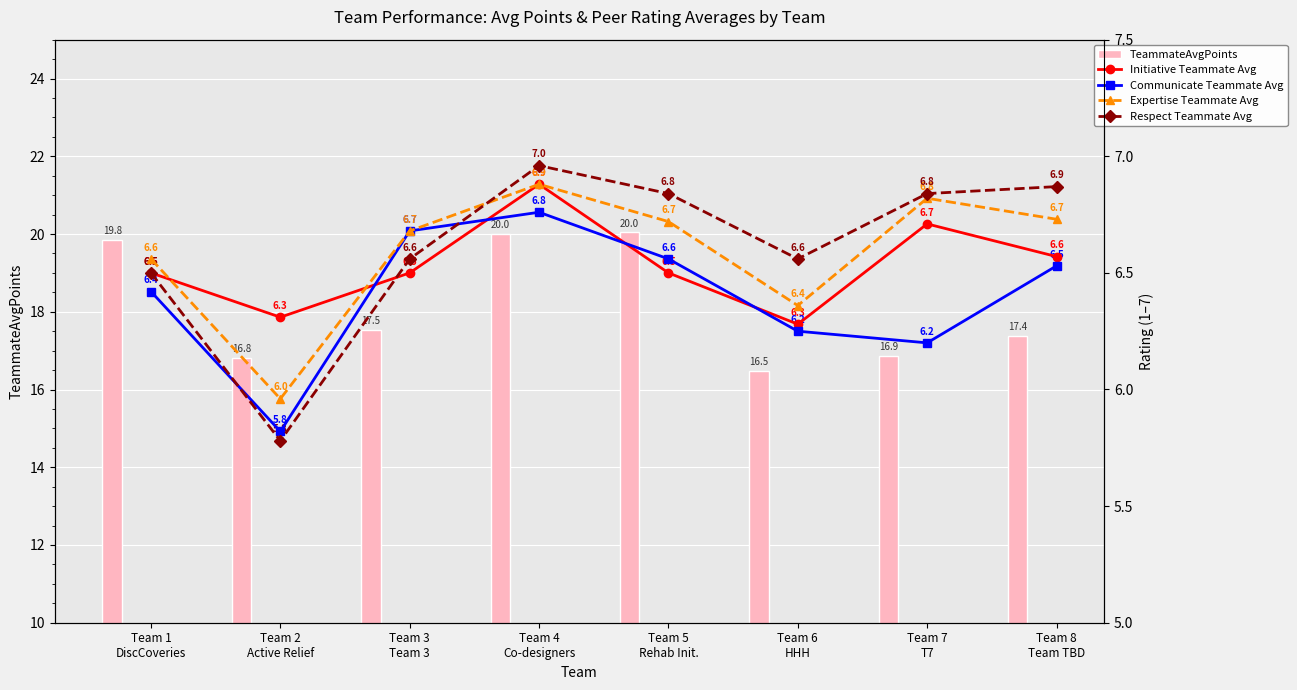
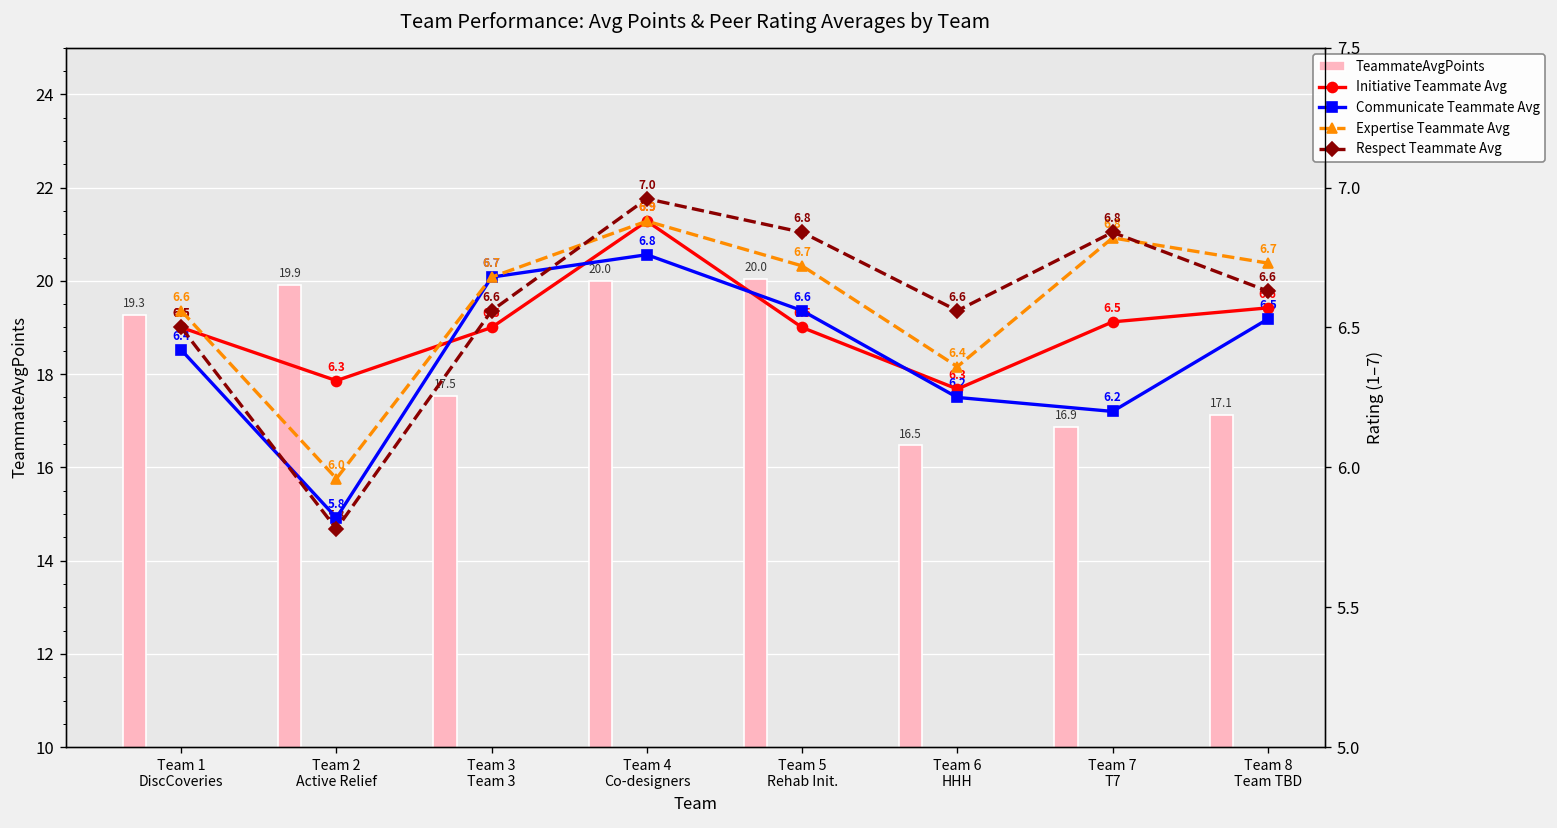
  {
    "TeammateAvgPoints": {
-     "Team 1 DiscCoveries": 19.8,
-     "Team 2 Active Relief": 16.8,
+     "Team 1 DiscCoveries": 19.3,
+     "Team 2 Active Relief": 19.9,
      "Team 3 Team 3": 17.5,
      "Team 4 Co-designers": 20.0,
      "Team 5 Rehab Init.": 20.0,
      "Team 6 HHH": 16.5,
      "Team 7 T7": 16.9,
-     "Team 8 Team TBD": 17.4
+     "Team 8 Team TBD": 17.1
    },
    "Initiative Teammate Avg": {
      "Team 2 Active Relief": 6.3,
-     "Team 7 T7": 6.7,
+     "Team 7 T7": 6.5,
      "Team 8 Team TBD": 6.6
    },
    "Communicate Teammate Avg": {
      "Team 1 DiscCoveries": 6.4,
      "Team 2 Active Relief": 5.8,
      "Team 4 Co-designers": 6.8,
      "Team 5 Rehab Init.": 6.6,
      "Team 7 T7": 6.2
    },
    "Expertise Teammate Avg": {
      "Team 1 DiscCoveries": 6.6,
      "Team 2 Active Relief": 6.0,
      "Team 5 Rehab Init.": 6.7,
      "Team 6 HHH": 6.4,
      "Team 8 Team TBD": 6.7
    },
    "Respect Teammate Avg": {
      "Team 3 Team 3": 6.6,
      "Team 4 Co-designers": 7.0,
      "Team 5 Rehab Init.": 6.8,
      "Team 6 HHH": 6.6,
-     "Team 8 Team TBD": 6.9
+     "Team 8 Team TBD": 6.6
    }
  }
